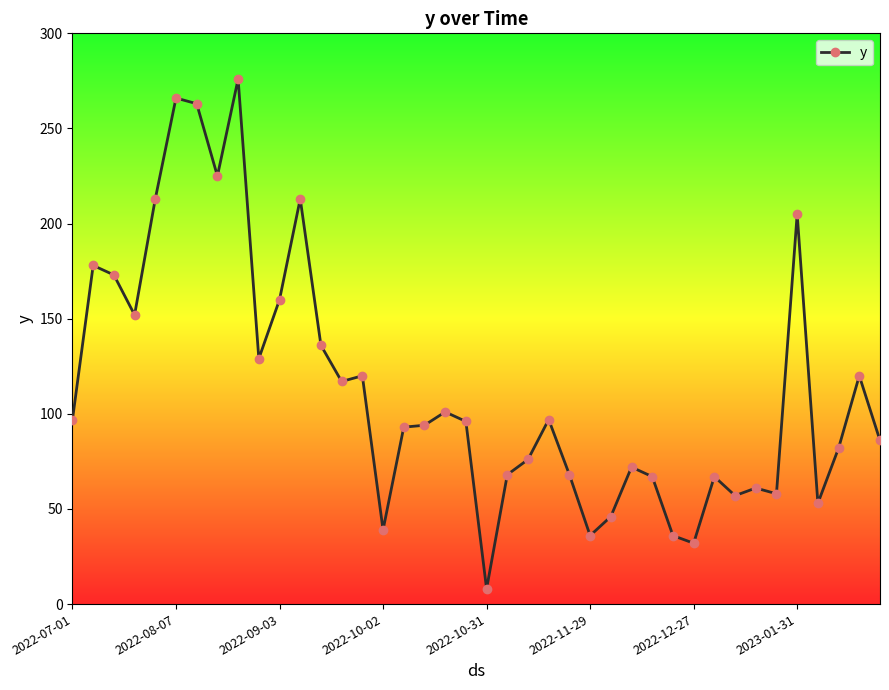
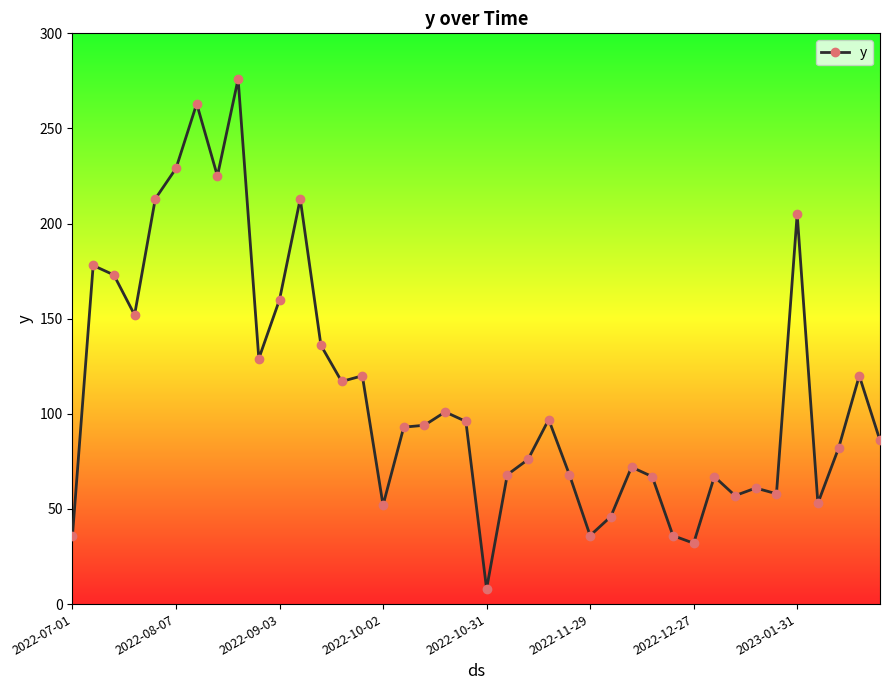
  {
-   "2022-07-01": 97,
-   "2022-08-07": 266,
+   "2022-07-01": 36,
+   "2022-08-07": 229,
    "2022-09-03": 160,
-   "2022-10-02": 39,
+   "2022-10-02": 52,
    "2022-10-31": 8,
    "2022-11-29": 36,
    "2022-12-27": 32,
    "2023-01-31": 205
  }
